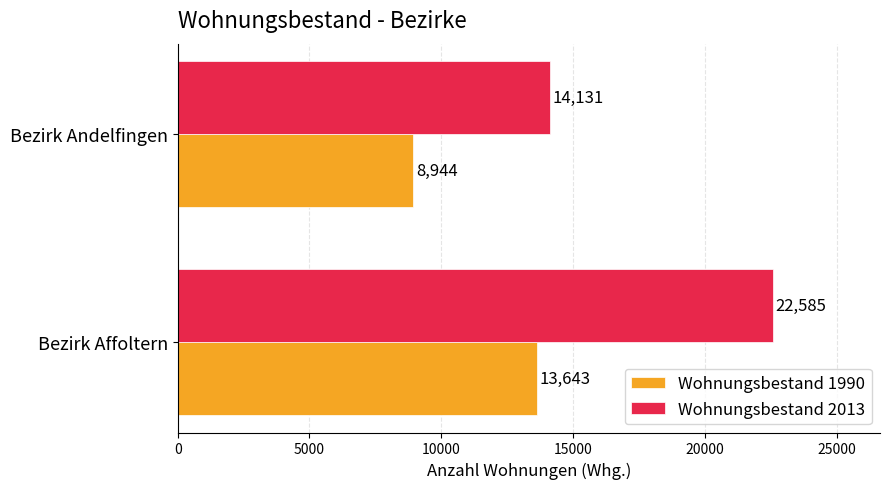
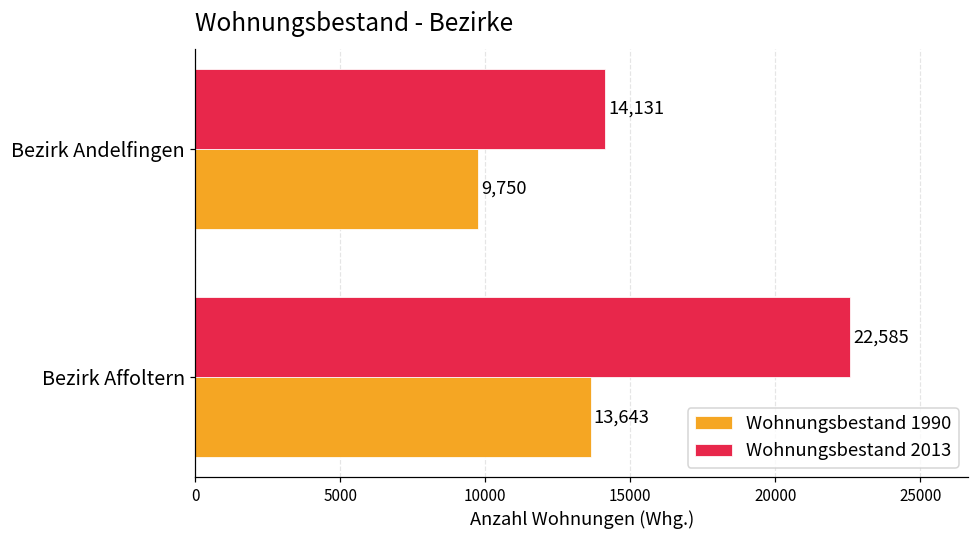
  {
    "Wohnungsbestand 1990": {
-     "Bezirk Andelfingen": "8,944",
+     "Bezirk Andelfingen": "9,750",
      "Bezirk Affoltern": "13,643"
    },
    "Wohnungsbestand 2013": {
      "Bezirk Andelfingen": "14,131",
      "Bezirk Affoltern": "22,585"
    }
  }
